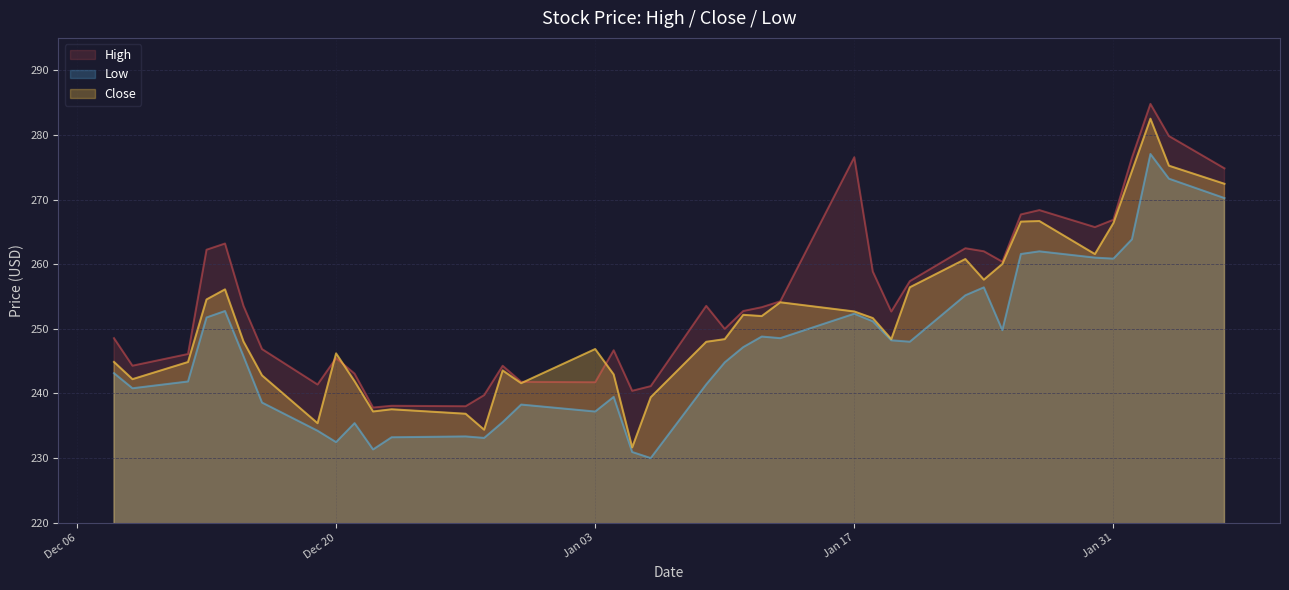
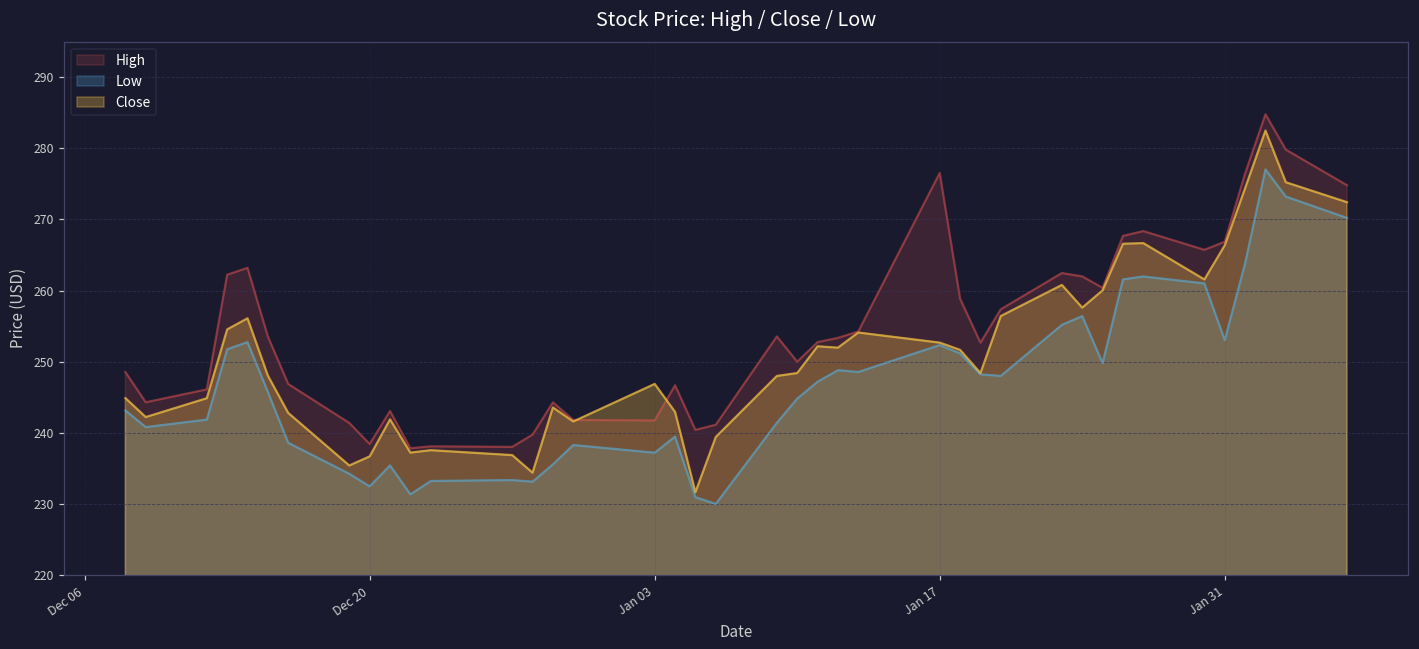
  {
    "High": {
-     "Dec 20": 245,
+     "Dec 20": 238,
      "Jan 03": 242,
      "Jan 17": 277,
      "Jan 31": 267
    },
    "Low": {
      "Dec 20": 232,
      "Jan 03": 237,
-     "Jan 31": 261
+     "Jan 31": 253
    },
    "Close": {
-     "Dec 20": 246,
+     "Dec 20": 237,
      "Jan 03": 247,
      "Jan 31": 266
    }
  }
